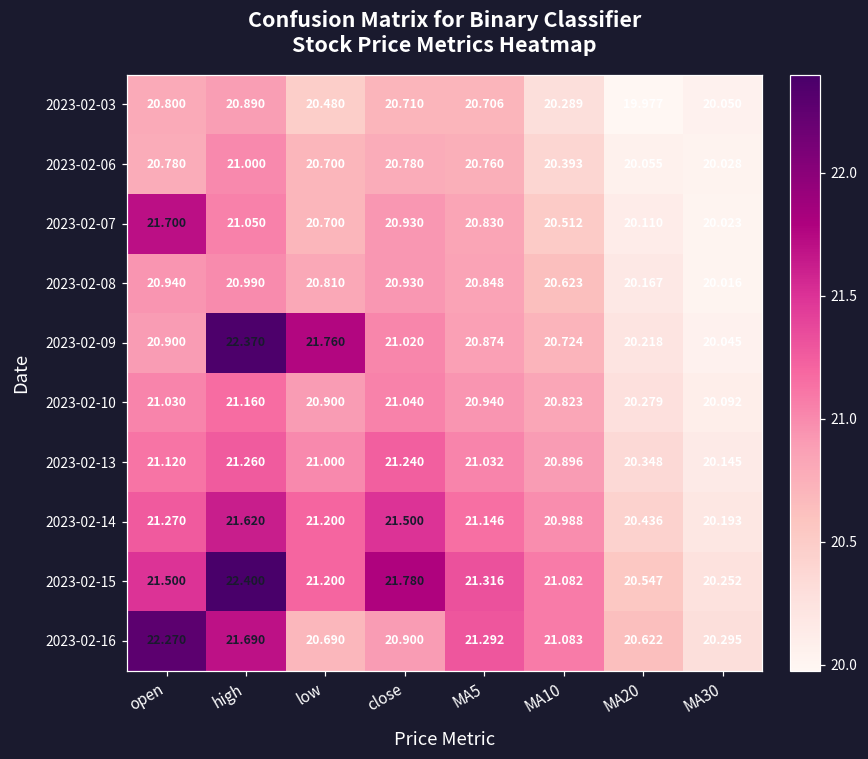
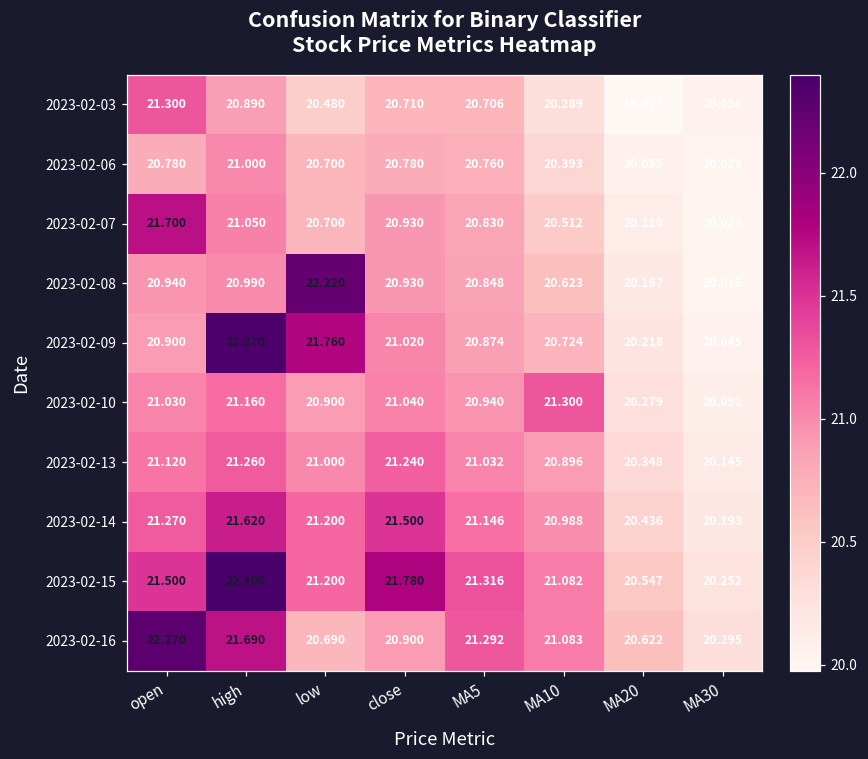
  {
    "2023-02-03": {
-     "open": 20.800,
+     "open": 21.300,
      "high": 20.890,
      "low": 20.480,
      "close": 20.710,
      "MA5": 20.706
    },
    "2023-02-06": {
      "open": 20.780,
      "high": 21.000,
      "low": 20.700,
      "close": 20.780,
      "MA5": 20.760
    },
    "2023-02-07": {
      "open": 21.700,
      "high": 21.050,
      "low": 20.700,
      "close": 20.930,
      "MA5": 20.830,
      "MA10": 20.512
    },
    "2023-02-08": {
      "open": 20.940,
      "high": 20.990,
-     "low": 20.810,
+     "low": 22.220,
      "close": 20.930,
      "MA5": 20.848,
      "MA10": 20.623
    },
    "2023-02-09": {
      "open": 20.900,
      "high": 22.370,
      "low": 21.760,
      "close": 21.020,
      "MA5": 20.874,
      "MA10": 20.724
    },
    "2023-02-10": {
      "open": 21.030,
      "high": 21.160,
      "low": 20.900,
      "close": 21.040,
      "MA5": 20.940,
-     "MA10": 20.823
+     "MA10": 21.300
    },
    "2023-02-13": {
      "open": 21.120,
      "high": 21.260,
      "low": 21.000,
      "close": 21.240,
      "MA5": 21.032,
      "MA10": 20.896
    },
    "2023-02-14": {
      "open": 21.270,
      "high": 21.620,
      "low": 21.200,
      "close": 21.500,
      "MA5": 21.146,
      "MA10": 20.988,
      "MA20": 20.436
    },
    "2023-02-15": {
      "open": 21.500,
      "high": 22.400,
      "low": 21.200,
      "close": 21.780,
      "MA5": 21.316,
      "MA10": 21.082,
      "MA20": 20.547
    },
    "2023-02-16": {
      "open": 22.270,
      "high": 21.690,
      "low": 20.690,
      "close": 20.900,
      "MA5": 21.292,
      "MA10": 21.083,
      "MA20": 20.622
    }
  }
